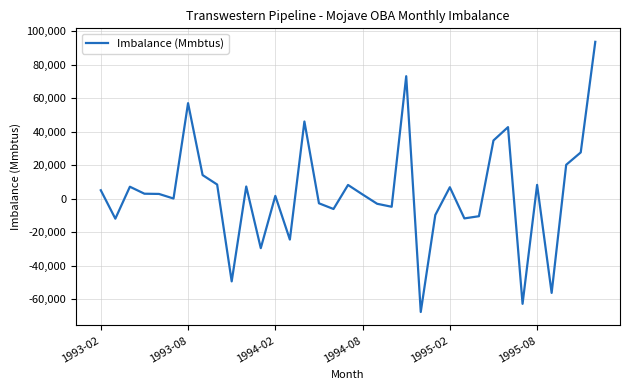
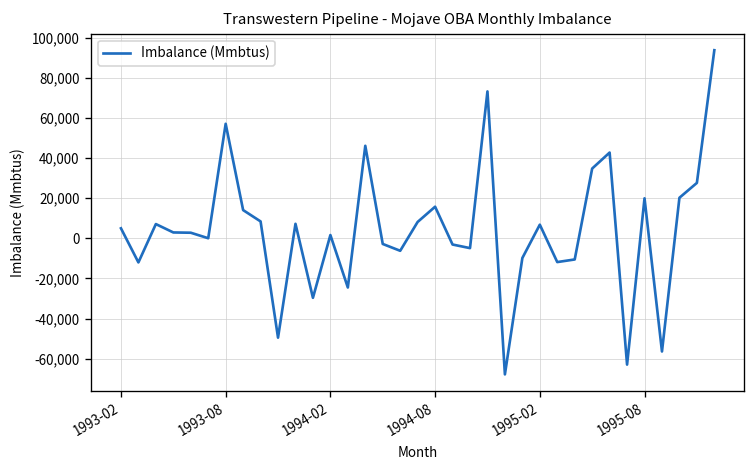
  {
    "1993-02": "5,000",
    "1993-08": "57,000",
    "1994-02": "2,000",
-   "1994-08": "2,000",
+   "1994-08": "16,000",
    "1995-02": "7,000",
-   "1995-08": "8,000"
+   "1995-08": "20,000"
  }
